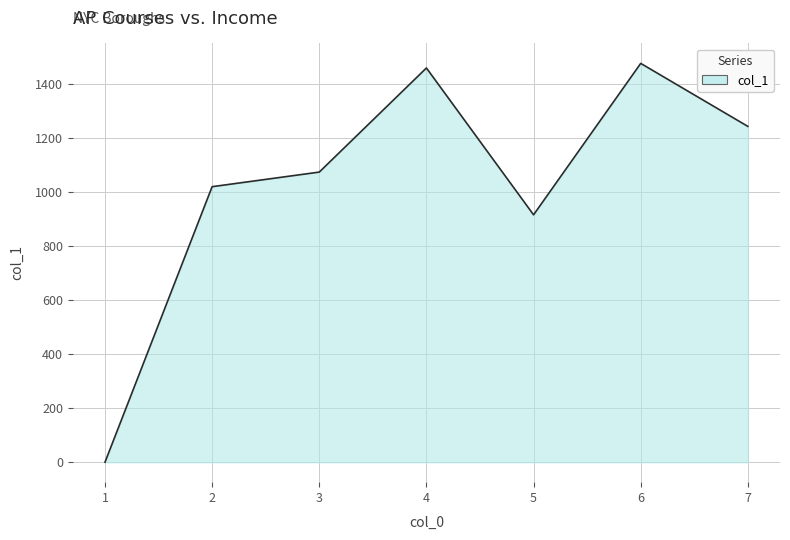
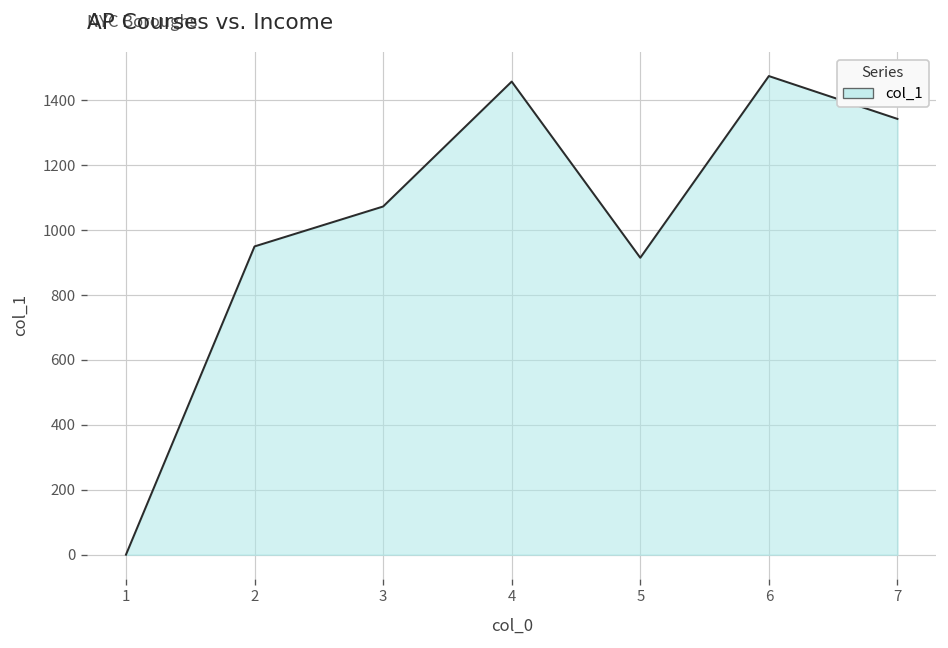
  {
    "1": 0,
-   "2": 1020,
+   "2": 950,
    "3": 1070,
    "4": 1460,
    "5": 920,
    "6": 1480,
-   "7": 1240
+   "7": 1340
  }
